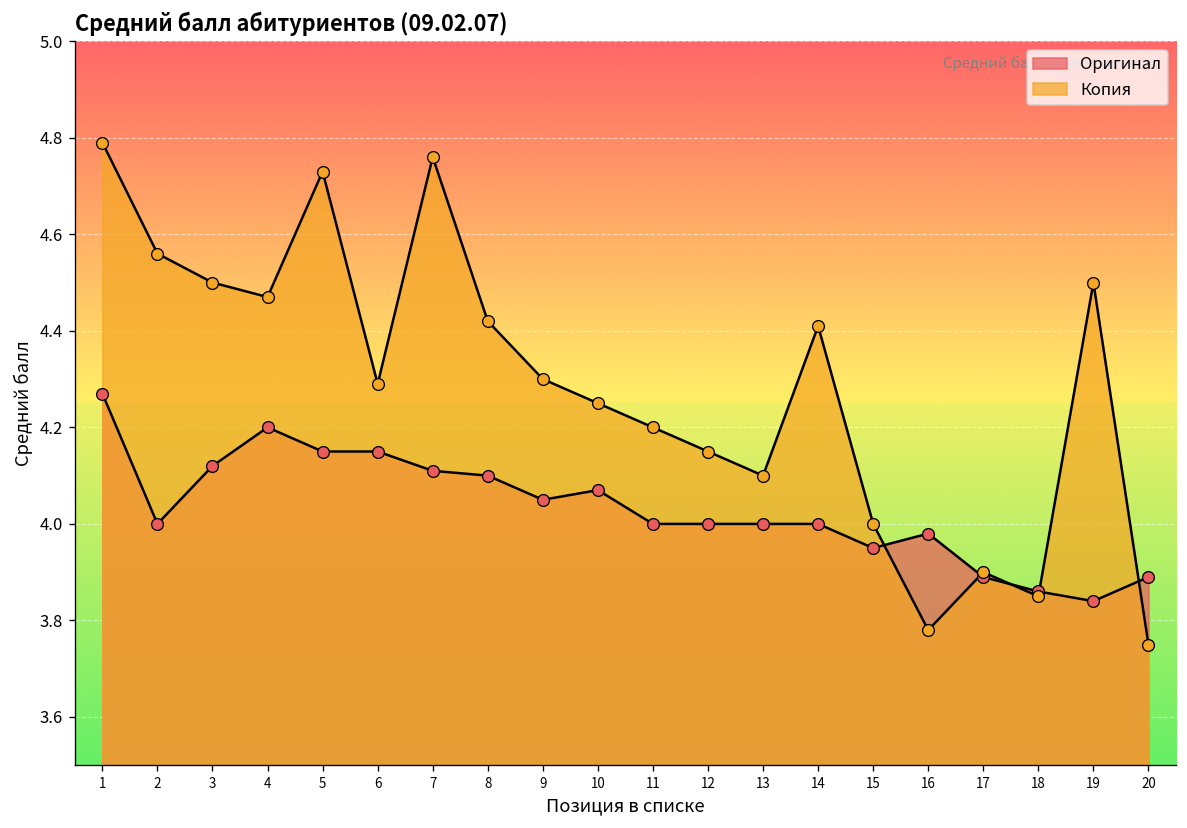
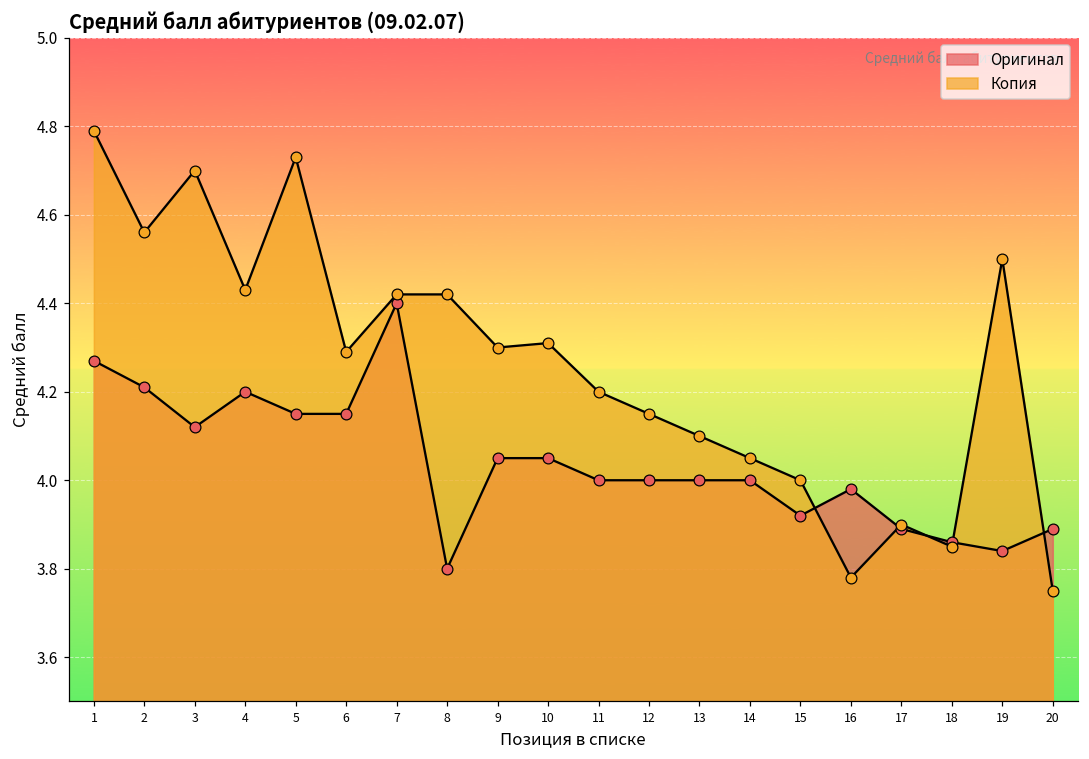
  {
    "Оригинал": {
      "1": 4.27,
-     "2": 4.00,
+     "2": 4.21,
      "3": 4.12,
      "4": 4.20,
      "5": 4.15,
      "6": 4.15,
-     "7": 4.11,
-     "8": 4.1,
+     "7": 4.40,
+     "8": 3.8,
      "9": 4.05,
-     "10": 4.07,
+     "10": 4.05,
      "11": 4.00,
      "12": 4.00,
      "13": 4.00,
      "14": 4.00,
-     "15": 3.95,
+     "15": 3.92,
      "16": 3.98,
      "17": 3.89,
      "18": 3.86,
      "19": 3.84,
      "20": 3.89
    },
    "Копия": {
      "1": 4.79,
      "2": 4.56,
-     "3": 4.5,
-     "4": 4.47,
+     "3": 4.7,
+     "4": 4.43,
      "5": 4.73,
      "6": 4.29,
-     "7": 4.76,
+     "7": 4.42,
      "8": 4.42,
      "9": 4.30,
-     "10": 4.25,
+     "10": 4.31,
      "11": 4.20,
      "12": 4.15,
      "13": 4.10,
-     "14": 4.41,
+     "14": 4.05,
      "15": 4.00,
      "16": 3.78,
      "17": 3.90,
      "18": 3.85,
      "19": 4.50,
      "20": 3.75
    }
  }
